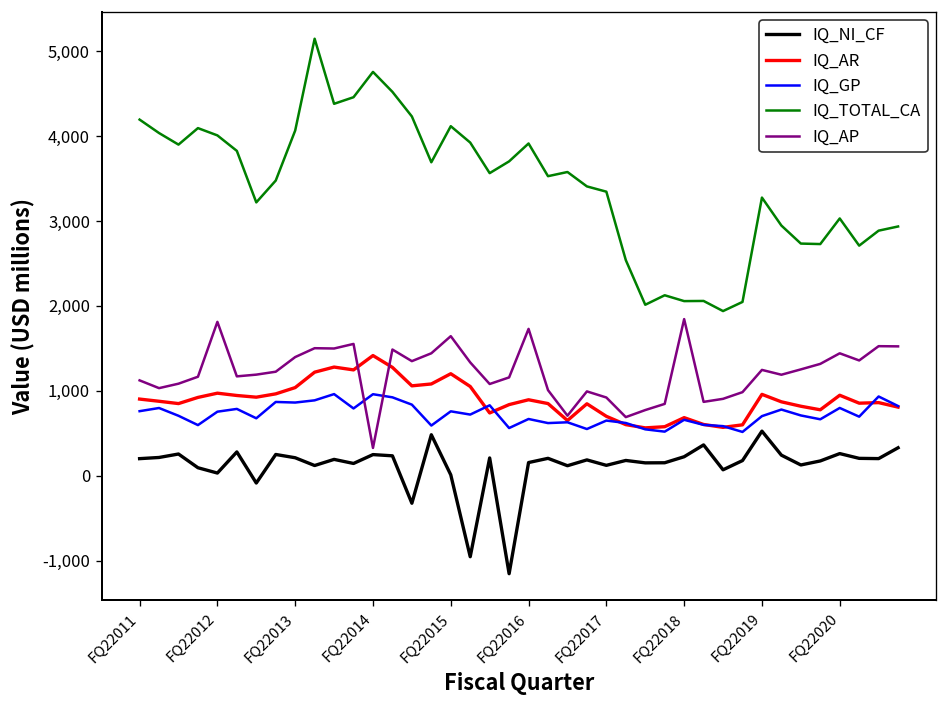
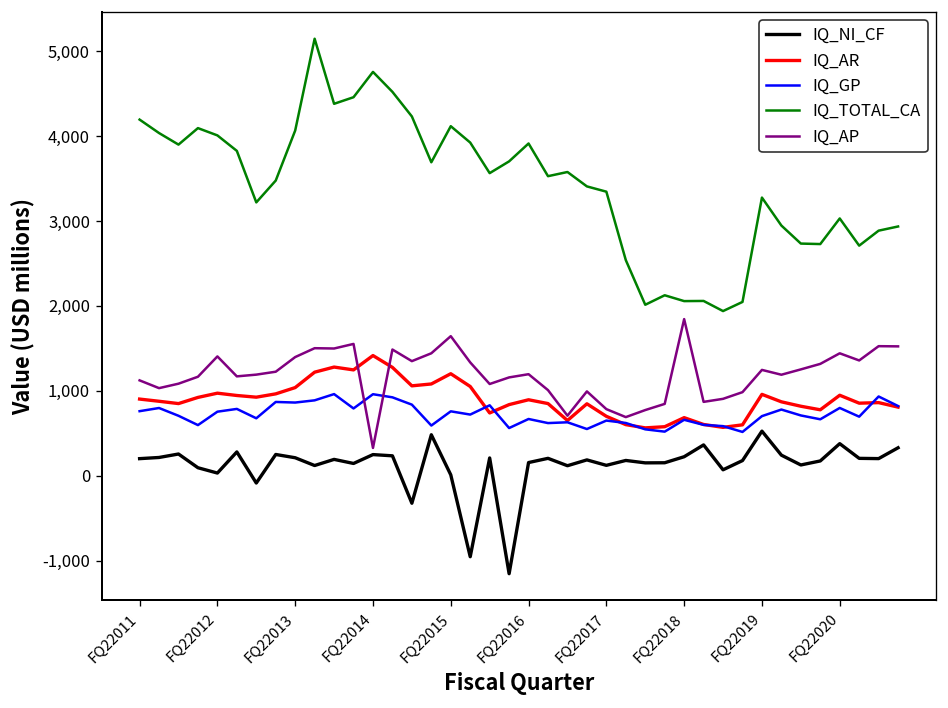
  {
    "IQ_NI_CF": {
      "FQ22011": "200",
      "FQ22012": "0",
      "FQ22013": "200",
      "FQ22014": "200",
      "FQ22015": "0",
      "FQ22016": "200",
      "FQ22017": "100",
      "FQ22018": "200",
      "FQ22019": "500",
-     "FQ22020": "300"
+     "FQ22020": "400"
    },
    "IQ_AR": {
      "FQ22011": "900",
      "FQ22012": "1,000",
      "FQ22013": "1,000",
      "FQ22014": "1,400",
      "FQ22015": "1,200",
      "FQ22016": "900",
      "FQ22017": "700",
      "FQ22019": "1,000",
      "FQ22020": "900"
    },
    "IQ_GP": {
      "FQ22011": "800",
      "FQ22012": "800",
      "FQ22013": "900",
      "FQ22014": "1,000",
      "FQ22015": "800",
      "FQ22016": "700",
      "FQ22017": "600",
      "FQ22019": "700",
      "FQ22020": "800"
    },
    "IQ_TOTAL_CA": {
      "FQ22011": "4,200",
      "FQ22012": "4,000",
      "FQ22013": "4,100",
      "FQ22014": "4,800",
      "FQ22015": "4,100",
      "FQ22016": "3,900",
      "FQ22017": "3,300",
      "FQ22018": "2,100",
      "FQ22019": "3,300",
      "FQ22020": "3,000"
    },
    "IQ_AP": {
      "FQ22011": "1,100",
-     "FQ22012": "1,800",
+     "FQ22012": "1,400",
      "FQ22013": "1,400",
      "FQ22014": "300",
      "FQ22015": "1,600",
-     "FQ22016": "1,700",
-     "FQ22017": "900",
+     "FQ22016": "1,200",
+     "FQ22017": "800",
      "FQ22018": "1,800",
      "FQ22019": "1,200",
      "FQ22020": "1,400"
    }
  }
